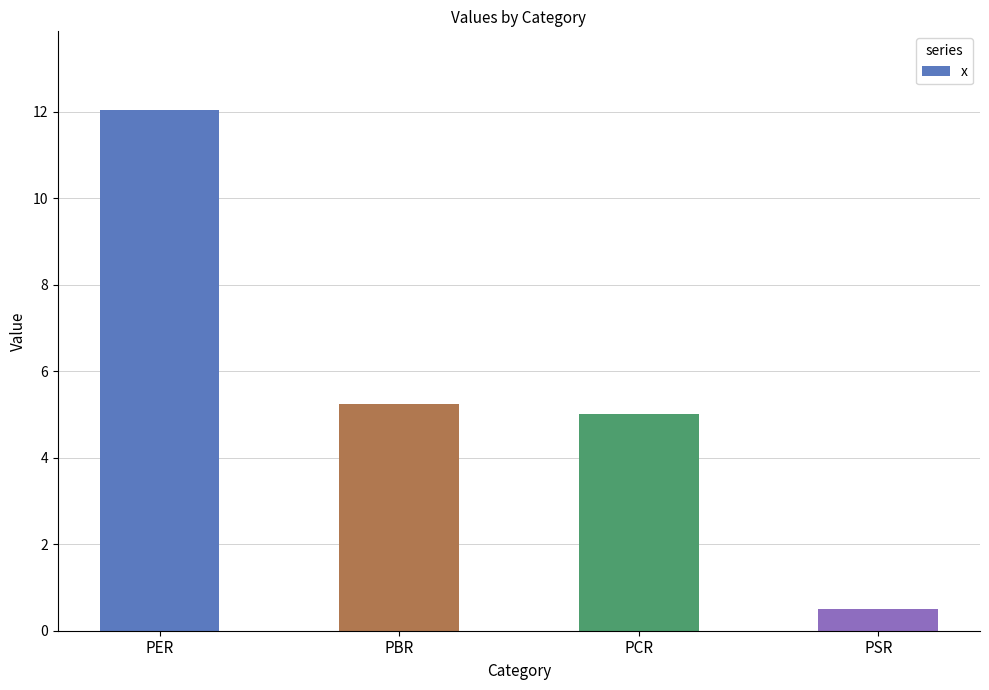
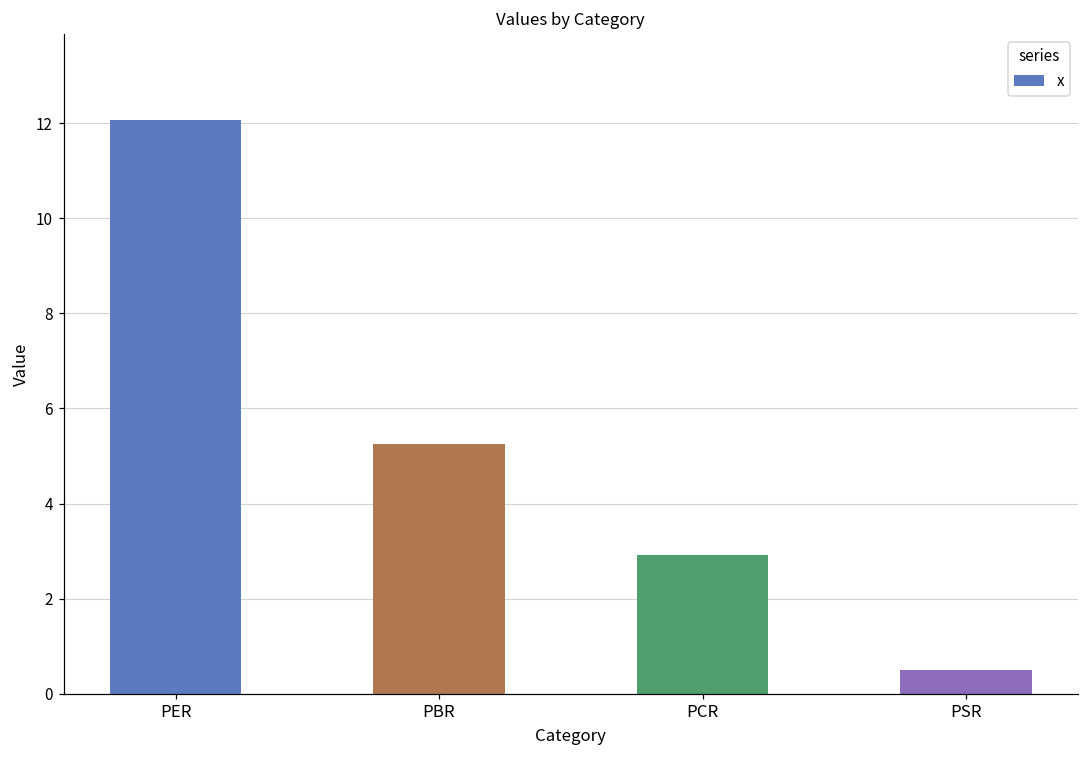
  {
    "PER": 12.1,
    "PBR": 5.2,
-   "PCR": 5.0,
+   "PCR": 2.9,
    "PSR": 0.5
  }
